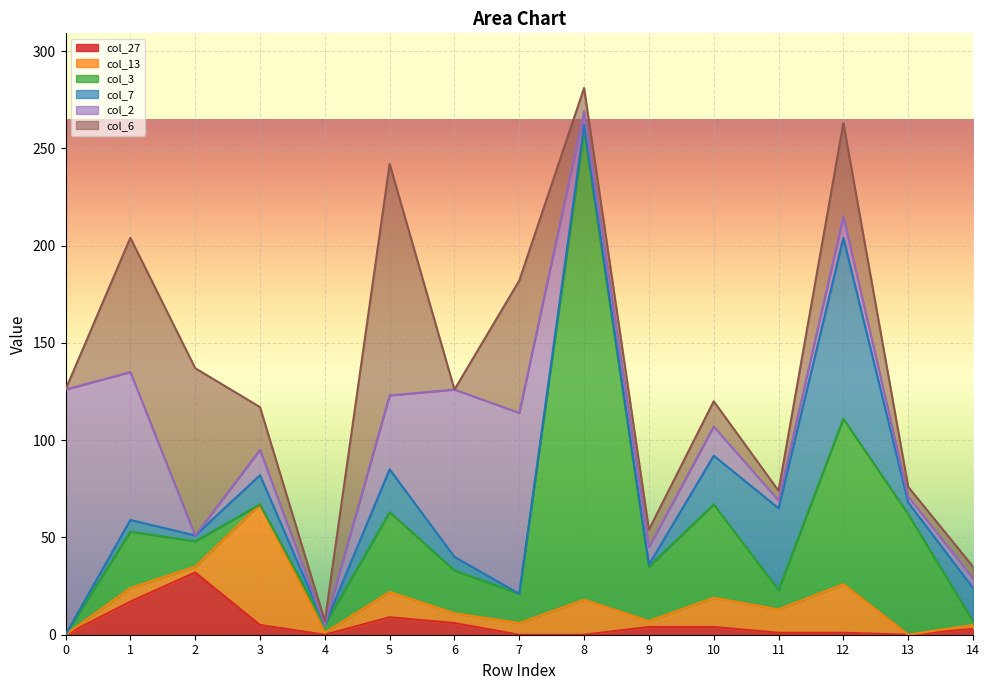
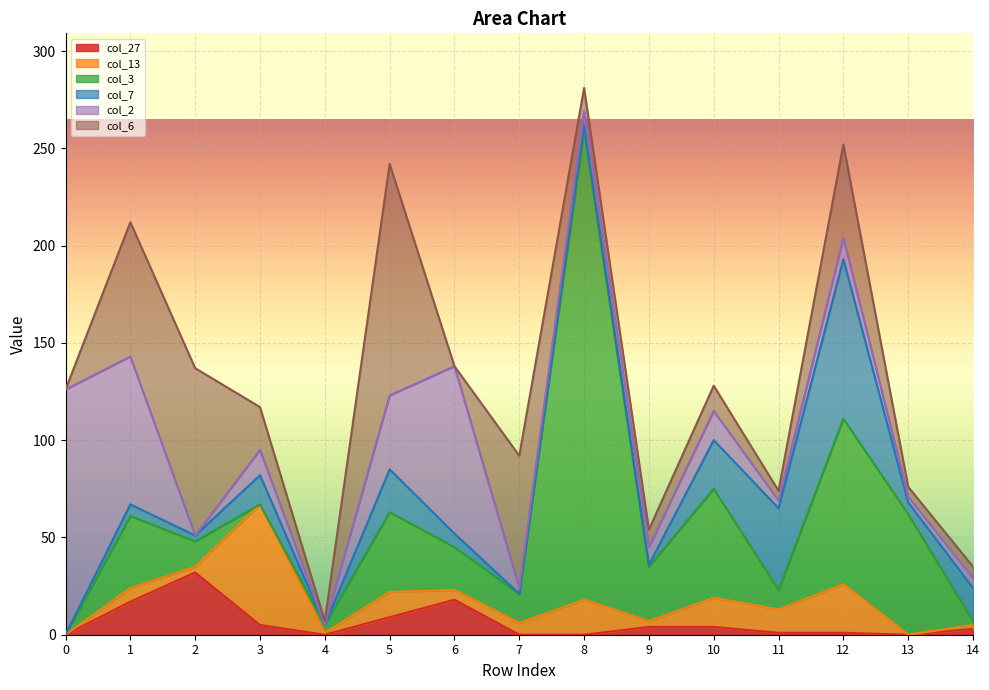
  {
    "col_27": {
      "1": 17,
      "2": 32,
      "3": 5,
      "5": 9,
-     "6": 6,
+     "6": 18,
      "7": 0,
      "8": 0,
      "9": 4,
      "10": 4,
      "11": 1,
      "12": 1,
      "14": 3
    },
    "col_13": {
      "1": 7,
      "2": 3,
      "5": 13,
      "6": 5,
      "7": 6,
      "8": 18,
      "9": 3,
      "10": 15,
      "11": 12,
      "12": 25,
      "14": 2
    },
    "col_3": {
-     "1": 29,
+     "1": 37,
      "2": 13,
      "5": 41,
      "6": 22,
      "8": 241,
-     "10": 48,
+     "10": 56,
      "11": 10,
      "12": 85,
      "13": 62,
      "14": 2
    },
    "col_7": {
      "1": 6,
      "3": 15,
      "5": 22,
      "6": 7,
      "8": 3,
      "10": 25,
      "11": 42,
-     "12": 93,
+     "12": 82,
      "13": 6,
      "14": 17
    },
    "col_2": {
      "1": 76,
      "3": 13,
      "5": 38,
-     "7": 93,
+     "7": 3,
      "8": 7,
      "9": 9,
      "10": 15,
      "11": 4,
      "12": 11,
      "13": 3,
      "14": 5
    },
    "col_6": {
      "1": 69,
      "2": 86,
      "3": 22,
      "4": 2,
      "5": 119,
      "7": 68,
      "8": 12,
      "9": 9,
      "10": 13,
      "11": 5,
      "12": 48,
      "13": 5,
      "14": 6
    }
  }
